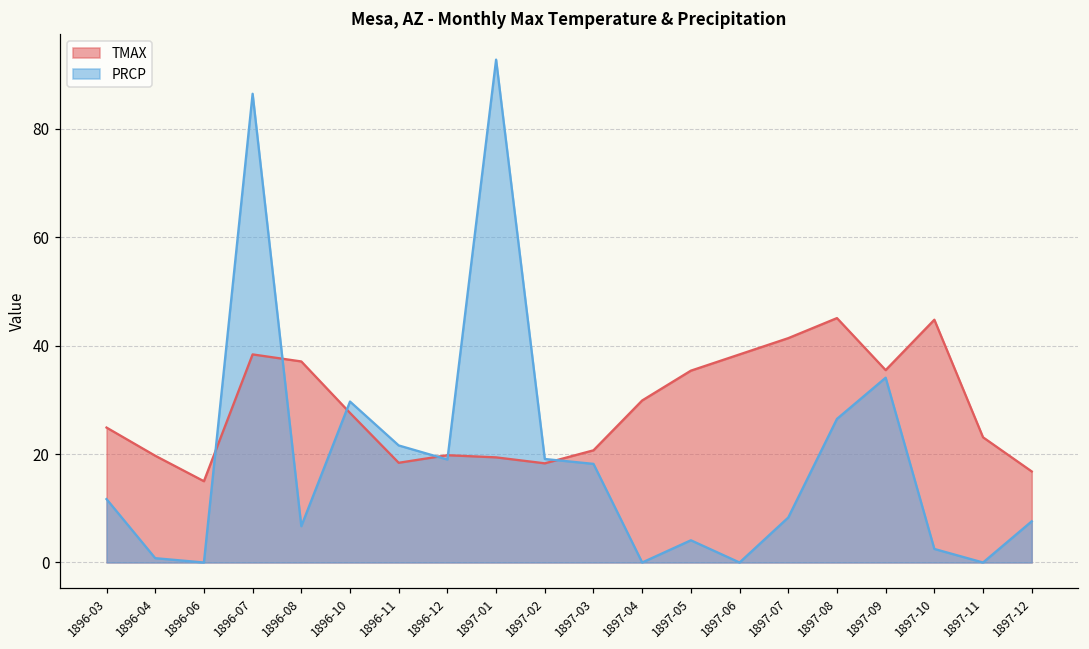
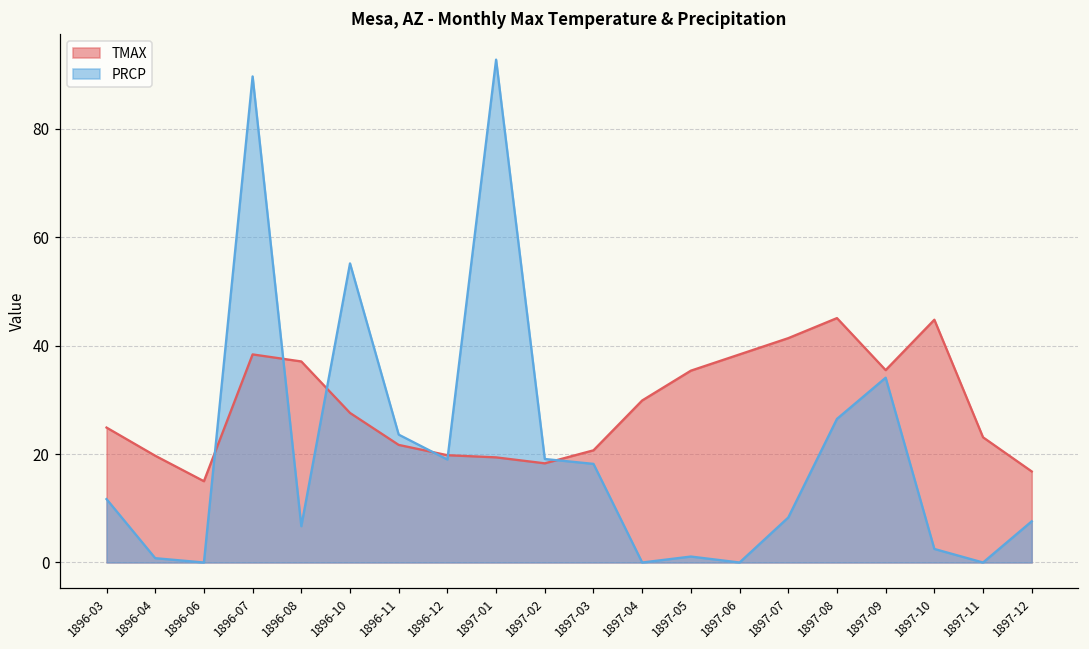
  {
    "TMAX": {
      "1896-03": 25,
      "1896-04": 20,
      "1896-06": 15,
      "1896-07": 38,
      "1896-08": 37,
      "1896-10": 28,
-     "1896-11": 18,
+     "1896-11": 22,
      "1896-12": 20,
      "1897-01": 19,
      "1897-02": 18,
      "1897-03": 21,
      "1897-04": 30,
      "1897-05": 35,
      "1897-06": 38,
      "1897-07": 41,
      "1897-08": 45,
      "1897-09": 36,
      "1897-10": 45,
      "1897-11": 23,
      "1897-12": 17
    },
    "PRCP": {
      "1896-03": 12,
      "1896-04": 1,
      "1896-06": 0,
-     "1896-07": 87,
+     "1896-07": 90,
      "1896-08": 7,
-     "1896-10": 30,
-     "1896-11": 22,
+     "1896-10": 55,
+     "1896-11": 24,
      "1896-12": 19,
      "1897-01": 93,
      "1897-02": 19,
      "1897-03": 18,
      "1897-04": 0,
-     "1897-05": 4,
+     "1897-05": 1,
      "1897-06": 0,
      "1897-07": 8,
      "1897-08": 27,
      "1897-09": 34,
      "1897-10": 3,
      "1897-11": 0,
      "1897-12": 8
    }
  }
